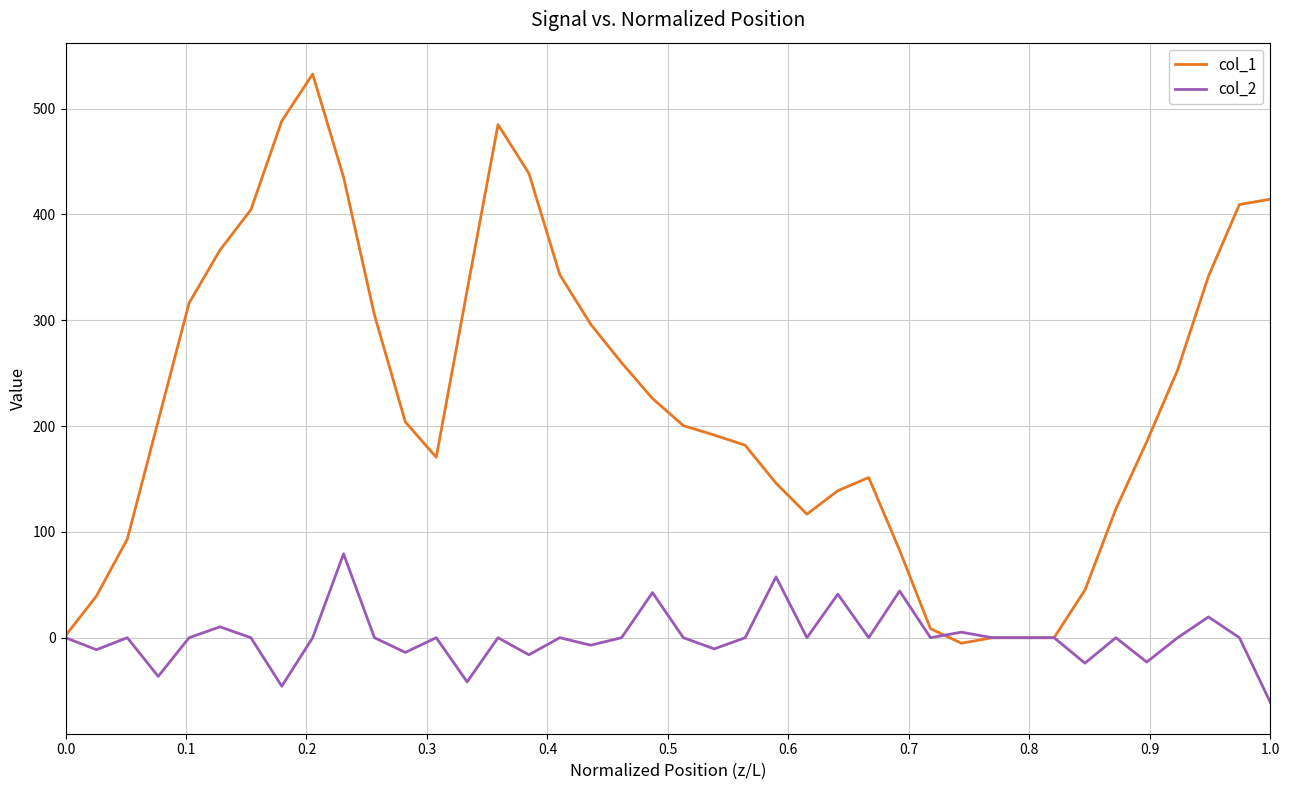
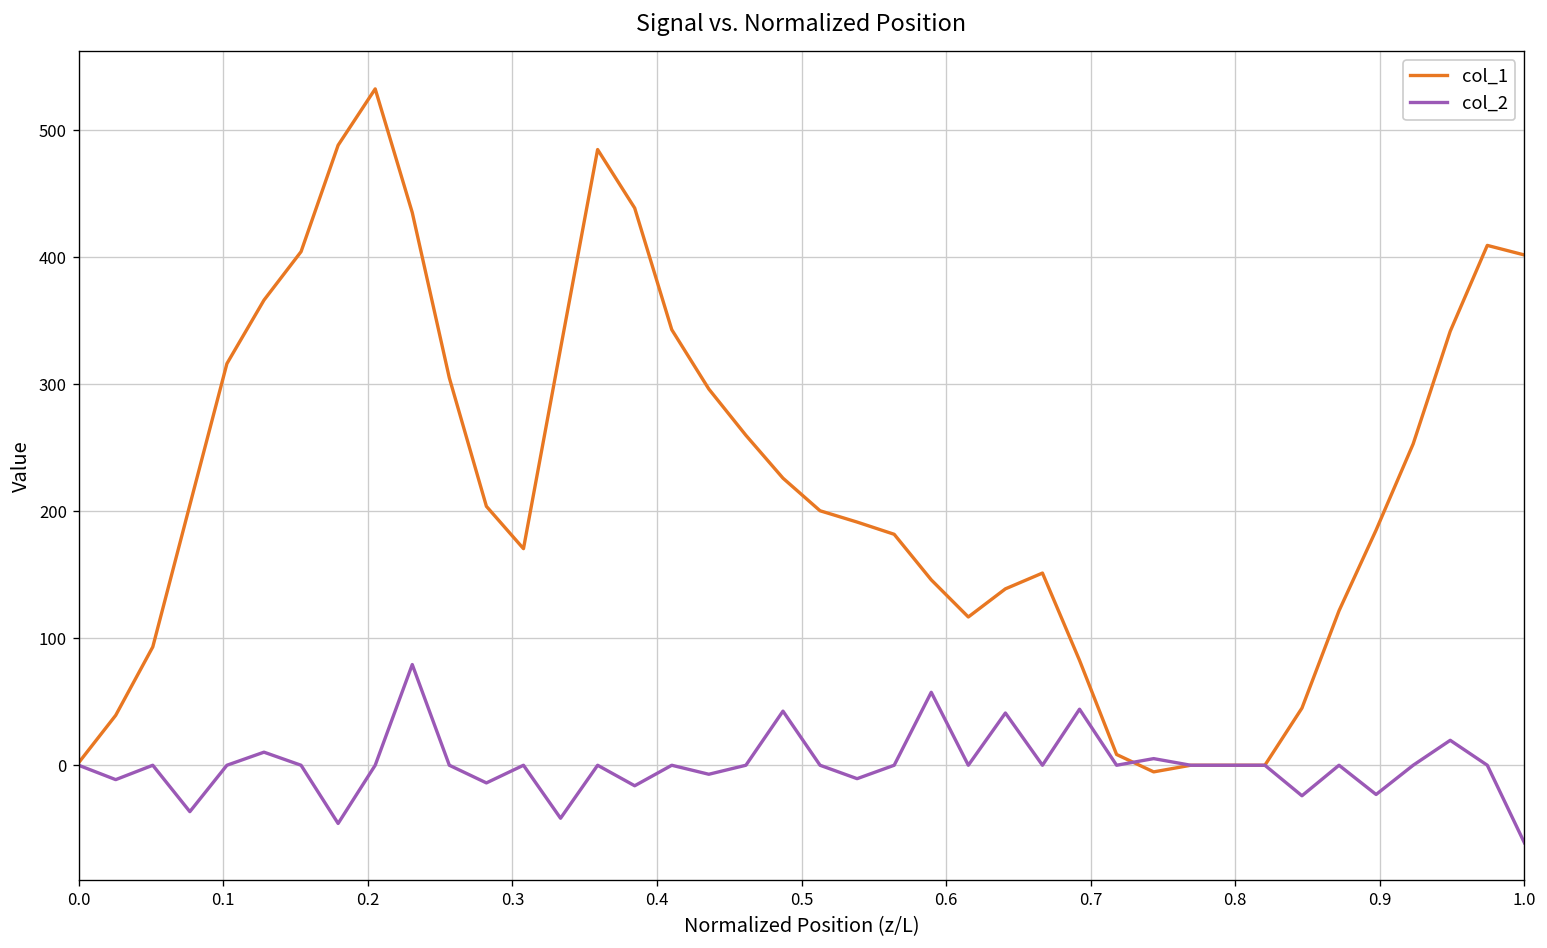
  {
    "col_1": {
-     "1.0": 414
+     "1.0": 402
    },
    "col_2": {
      "1.0": -61
    }
  }
